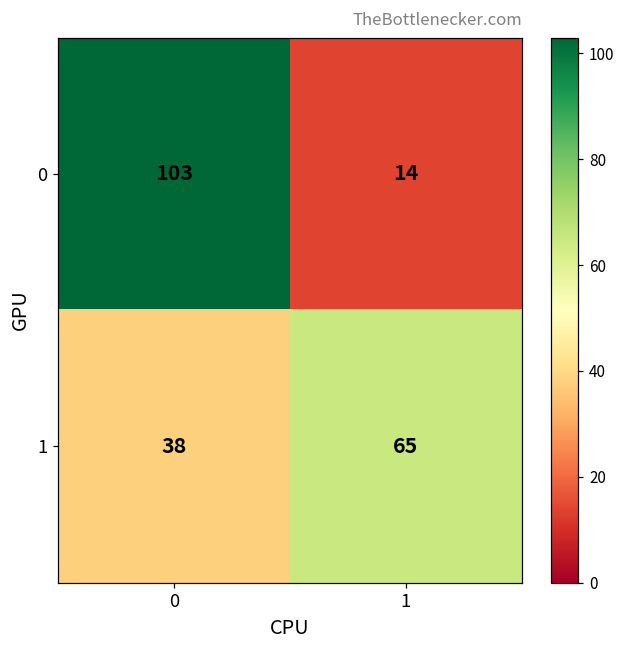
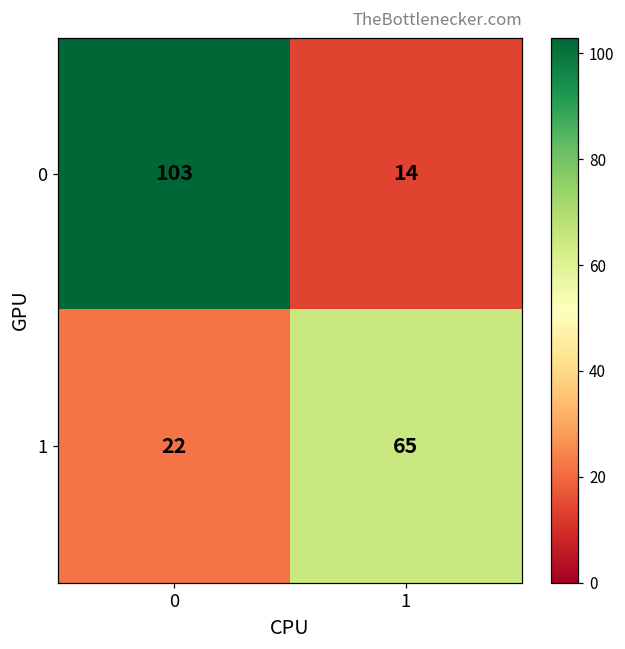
  {
    "0": {
      "0": 103,
      "1": 14
    },
    "1": {
-     "0": 38,
+     "0": 22,
      "1": 65
    }
  }
